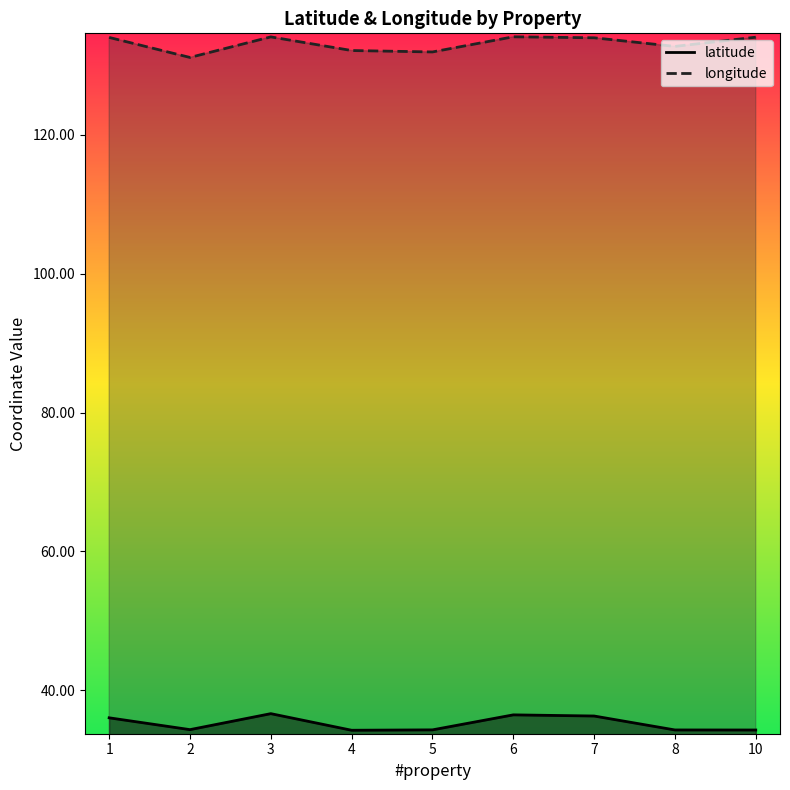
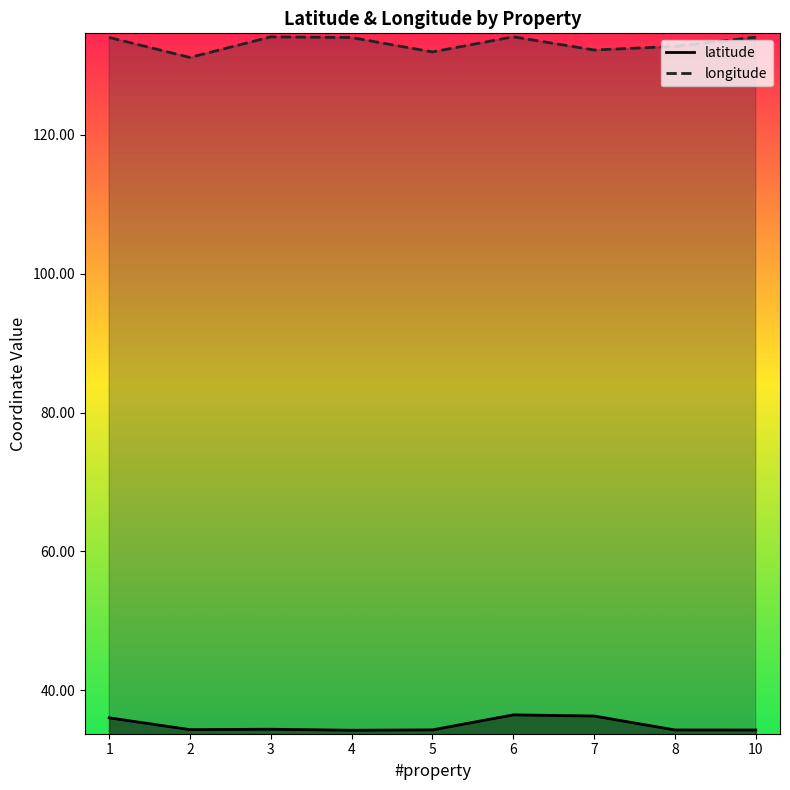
  {
    "latitude": {
      "1": 36,
      "2": 34,
-     "3": 37,
+     "3": 34,
      "4": 34,
      "5": 34,
      "6": 36,
      "7": 36,
      "8": 34,
      "10": 34
    },
    "longitude": {
      "1": 134,
      "2": 131,
      "3": 134,
-     "4": 132,
+     "4": 134,
      "5": 132,
      "6": 134,
-     "7": 134,
+     "7": 132,
      "10": 134
    }
  }
